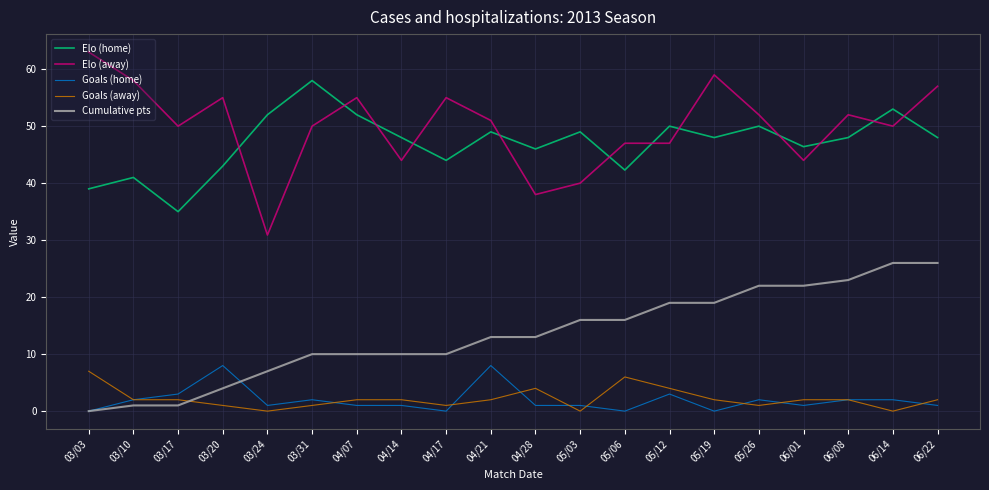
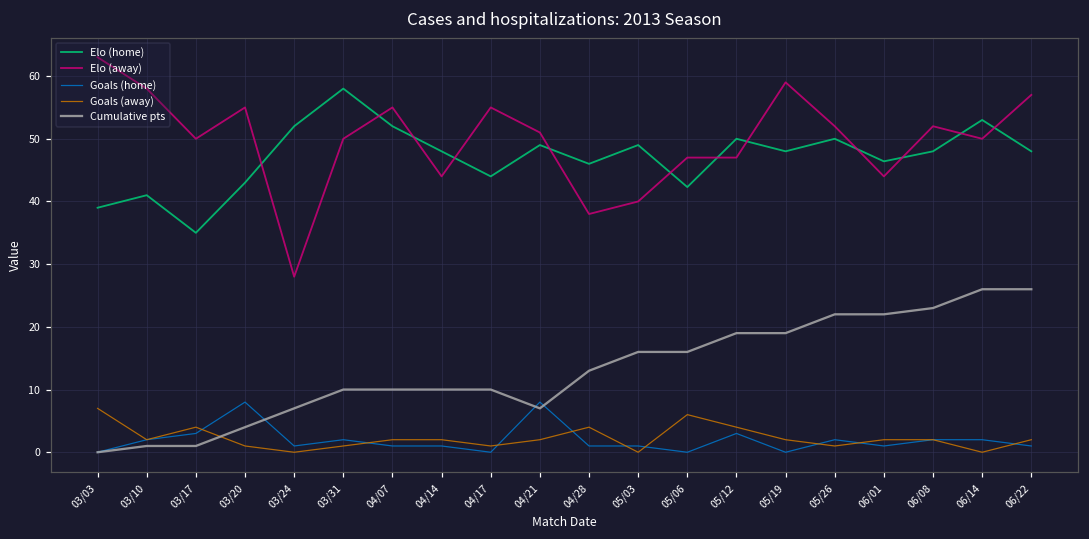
  {
    "Elo (home)": {
      "03/03": 39,
      "03/10": 41,
      "03/17": 35,
      "03/20": 43,
      "03/24": 52,
      "03/31": 58,
      "04/07": 52,
      "04/14": 48,
      "04/17": 44,
      "04/21": 49,
      "04/28": 46,
      "05/03": 49,
      "05/06": 42,
      "05/12": 50,
      "05/19": 48,
      "05/26": 50,
      "06/01": 46,
      "06/08": 48,
      "06/14": 53,
      "06/22": 48
    },
    "Elo (away)": {
      "03/17": 50,
      "03/20": 55,
-     "03/24": 31,
+     "03/24": 28,
      "03/31": 50,
      "04/07": 55,
      "04/14": 44,
      "04/17": 55,
      "04/21": 51,
      "04/28": 38,
      "05/03": 40,
      "05/06": 47,
      "05/12": 47,
      "05/19": 59,
      "05/26": 52,
      "06/01": 44,
      "06/08": 52,
      "06/14": 50,
      "06/22": 57
    },
    "Goals (home)": {
      "03/17": 3,
      "03/20": 8,
      "03/24": 1,
      "03/31": 2,
      "04/07": 1,
      "04/14": 1,
      "04/17": 0,
      "04/21": 8,
      "04/28": 1,
      "05/03": 1,
      "05/06": 0,
      "05/12": 3,
      "05/19": 0,
      "05/26": 2,
      "06/01": 1,
      "06/14": 2,
      "06/22": 1
    },
    "Goals (away)": {
      "03/03": 7,
-     "03/17": 2,
+     "03/17": 4,
      "03/20": 1,
      "03/24": 0,
      "03/31": 1,
      "04/07": 2,
      "04/14": 2,
      "04/17": 1,
      "04/21": 2,
      "04/28": 4,
      "05/03": 0,
      "05/06": 6,
      "05/12": 4,
      "05/19": 2,
      "05/26": 1,
      "06/01": 2,
      "06/14": 0,
      "06/22": 2
    },
    "Cumulative pts": {
      "03/10": 1,
      "03/17": 1,
      "03/20": 4,
      "03/24": 7,
      "03/31": 10,
      "04/07": 10,
      "04/14": 10,
      "04/17": 10,
-     "04/21": 13,
+     "04/21": 7,
      "04/28": 13,
      "05/03": 16,
      "05/06": 16,
      "05/12": 19,
      "05/19": 19,
      "05/26": 22,
      "06/01": 22,
      "06/08": 23,
      "06/14": 26,
      "06/22": 26
    }
  }
